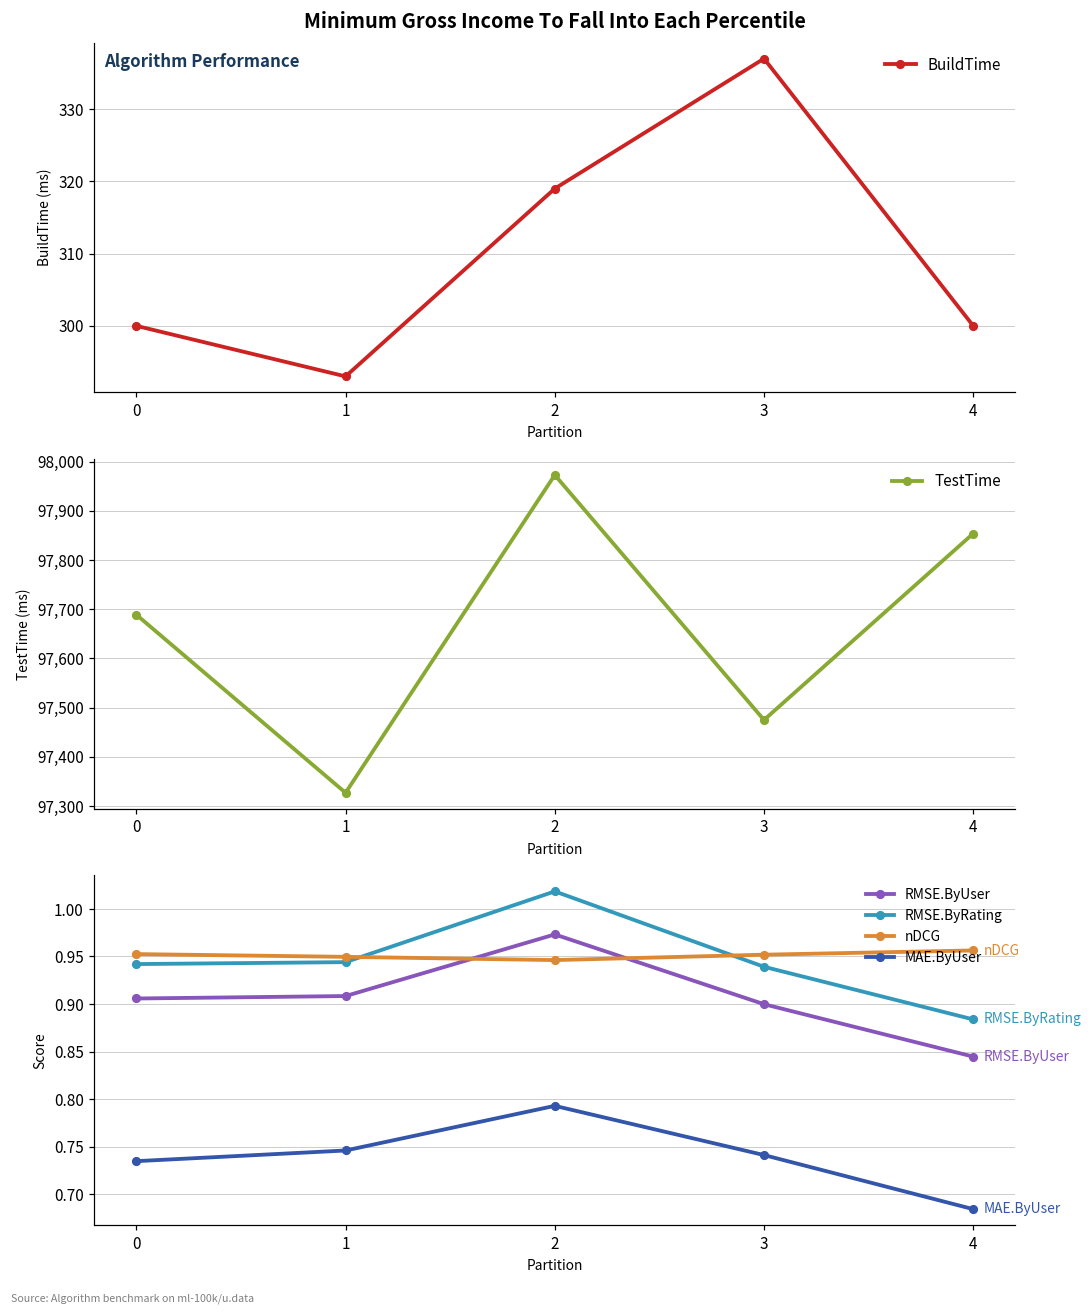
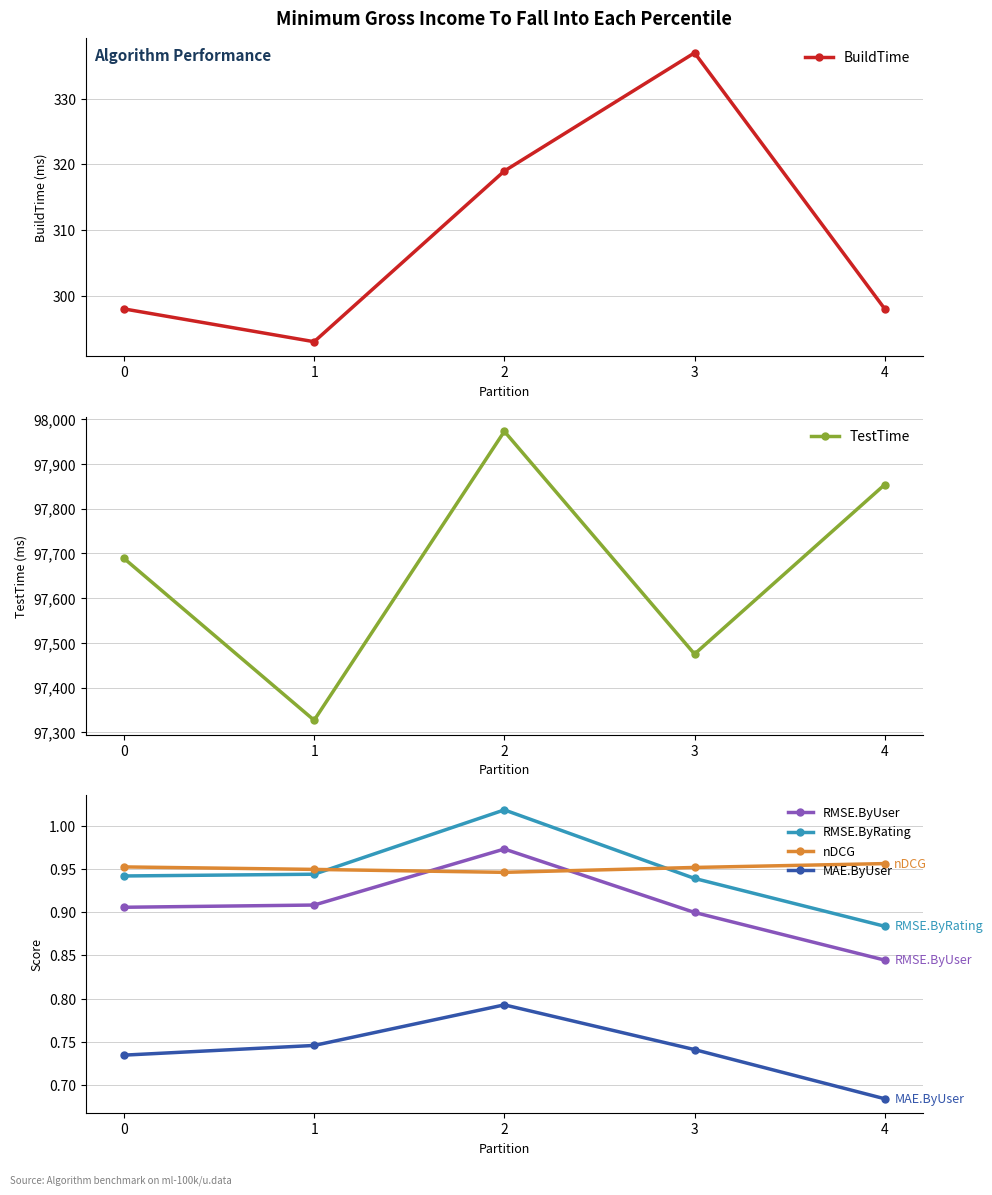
  {
    "Minimum Gross Income To Fall Into Each Percentile": {
-     "0": 300,
+     "0": 298,
      "1": 293,
      "2": 319,
      "3": 337,
-     "4": 300
+     "4": 298
    }
  }
